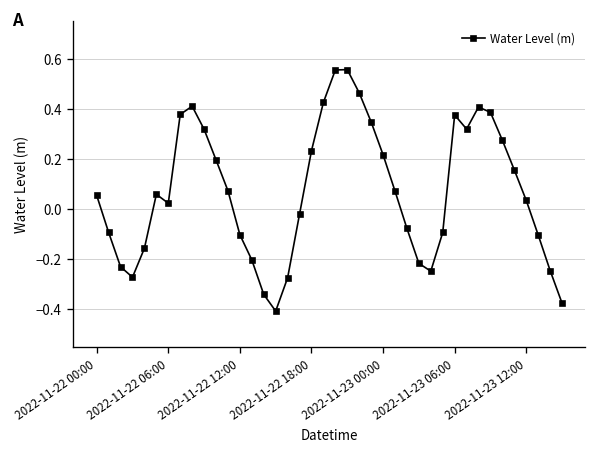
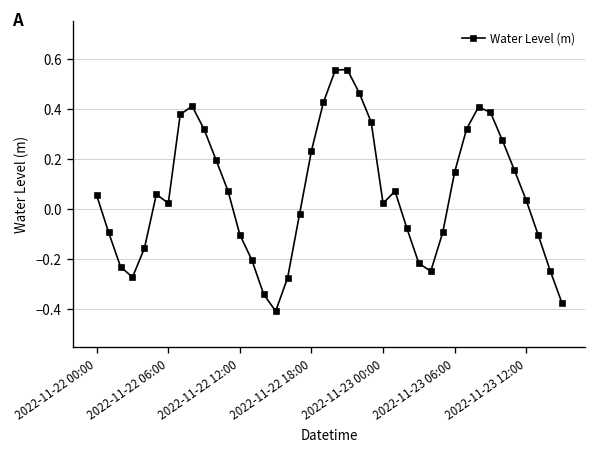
  {
    "2022-11-22 00:00": 0.05,
    "2022-11-22 06:00": 0.02,
    "2022-11-22 12:00": -0.10,
    "2022-11-22 18:00": 0.23,
-   "2022-11-23 00:00": 0.22,
-   "2022-11-23 06:00": 0.38,
+   "2022-11-23 00:00": 0.02,
+   "2022-11-23 06:00": 0.15,
    "2022-11-23 12:00": 0.03
  }
